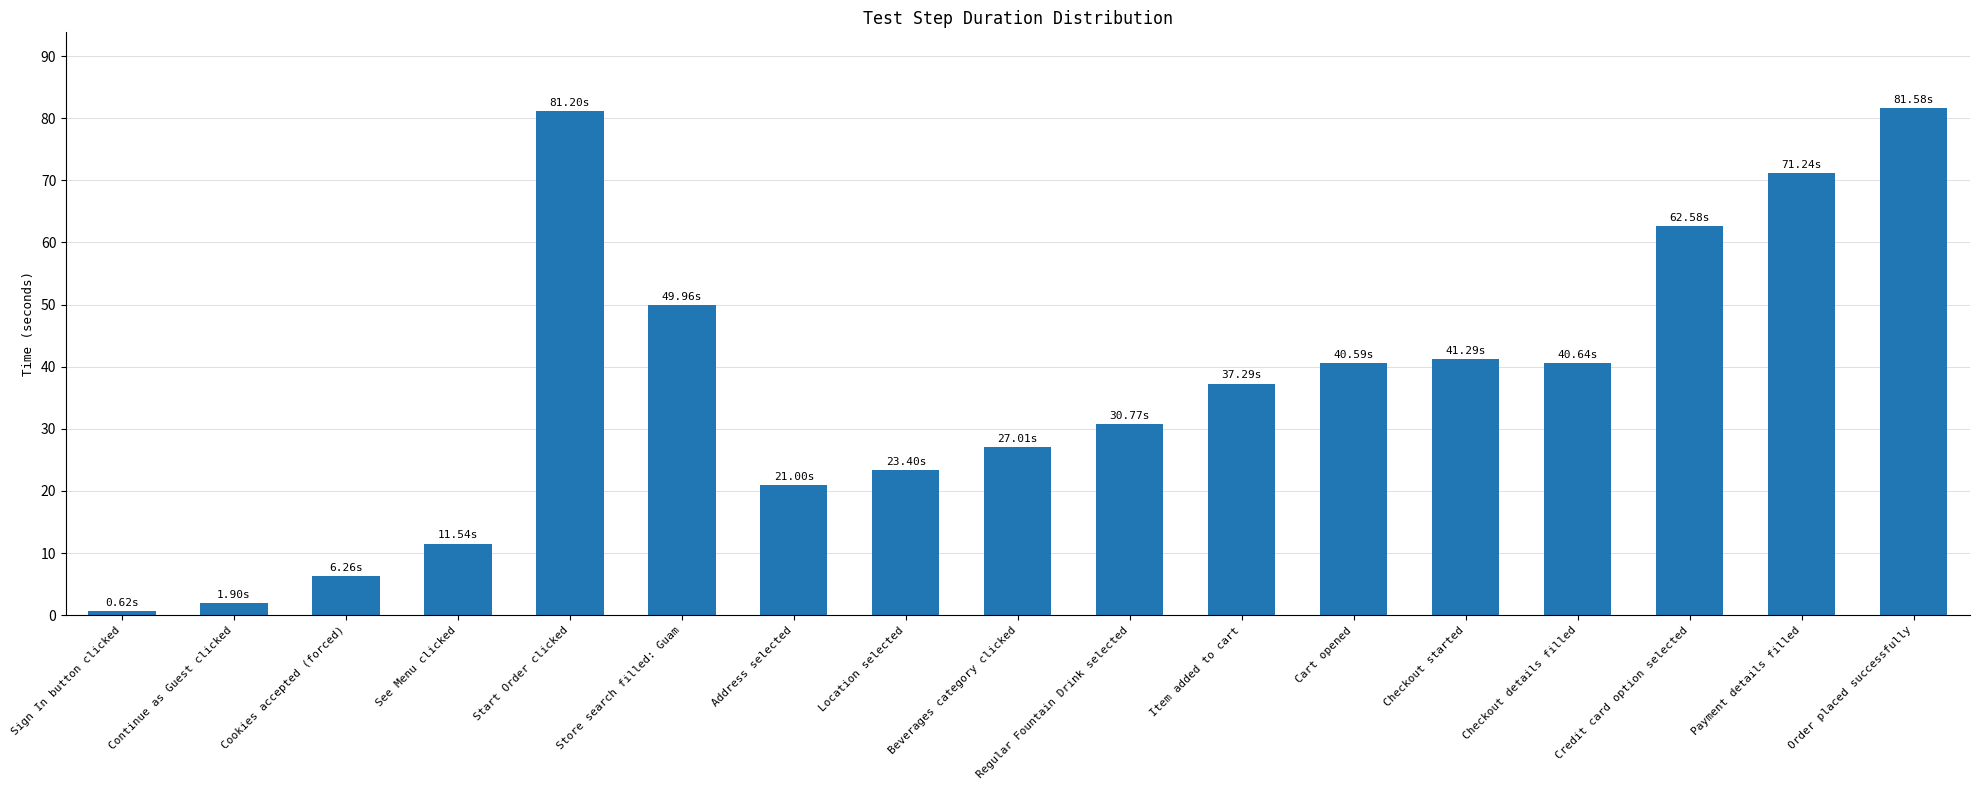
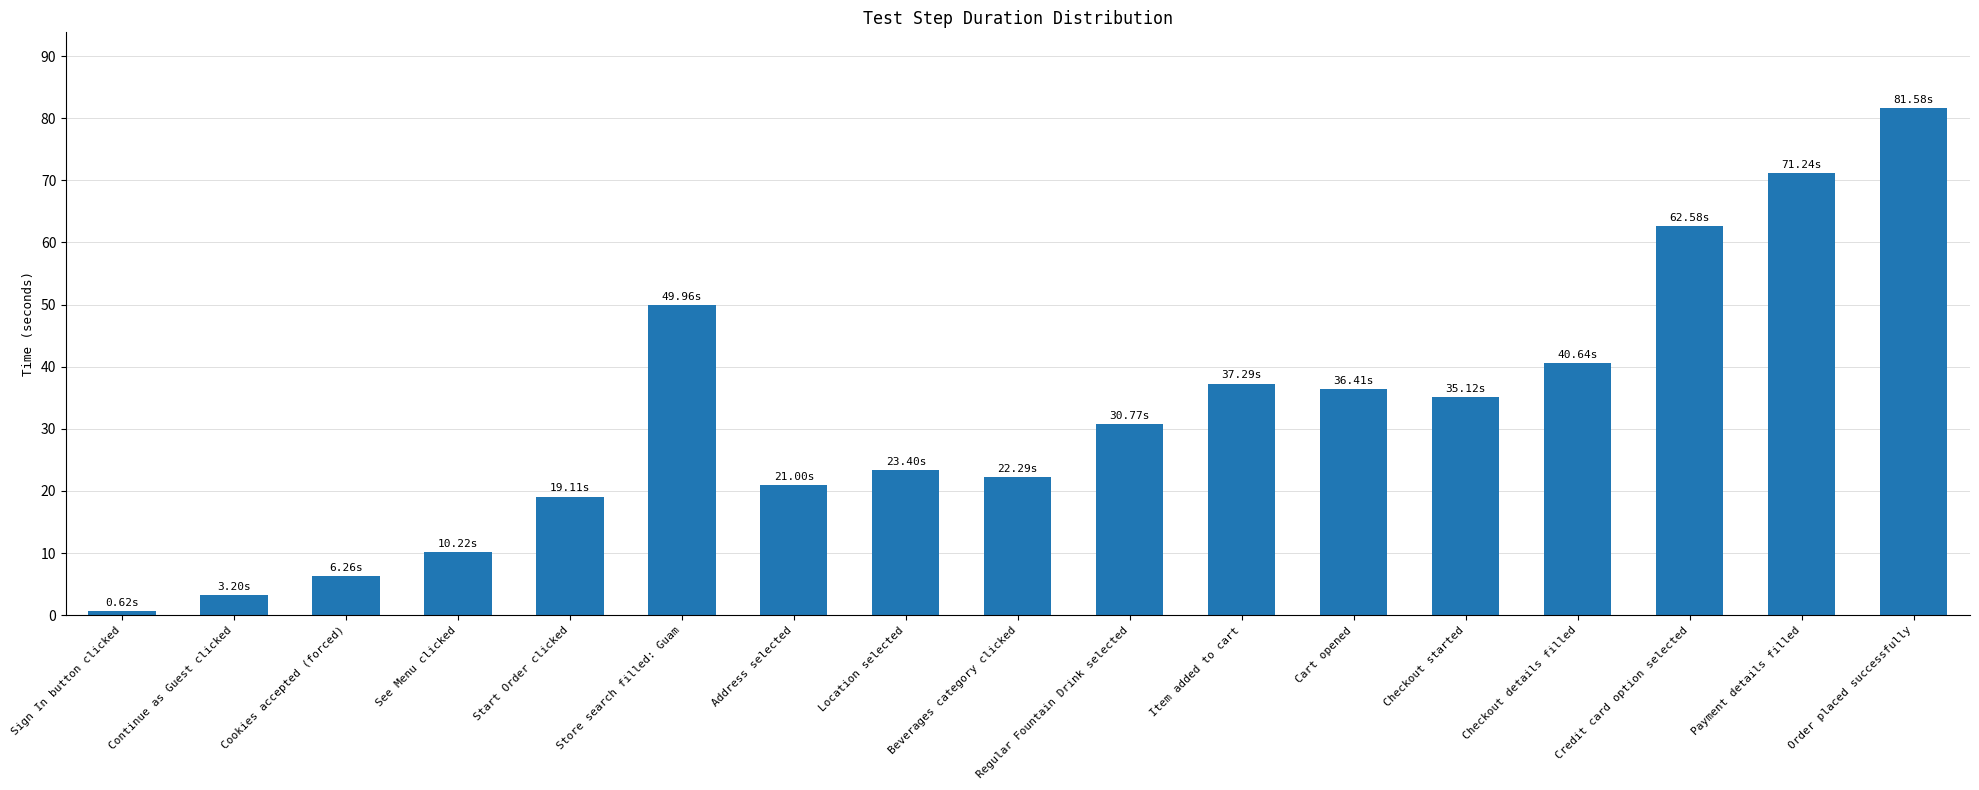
  {
    "Sign In button clicked": "0.62s",
-   "Continue as Guest clicked": "1.90s",
+   "Continue as Guest clicked": "3.20s",
    "Cookies accepted (forced)": "6.26s",
-   "See Menu clicked": "11.54s",
-   "Start Order clicked": "81.20s",
+   "See Menu clicked": "10.22s",
+   "Start Order clicked": "19.11s",
    "Store search filled: Guam": "49.96s",
    "Address selected": "21.00s",
    "Location selected": "23.40s",
-   "Beverages category clicked": "27.01s",
+   "Beverages category clicked": "22.29s",
    "Regular Fountain Drink selected": "30.77s",
    "Item added to cart": "37.29s",
-   "Cart opened": "40.59s",
-   "Checkout started": "41.29s",
+   "Cart opened": "36.41s",
+   "Checkout started": "35.12s",
    "Checkout details filled": "40.64s",
    "Credit card option selected": "62.58s",
    "Payment details filled": "71.24s",
    "Order placed successfully": "81.58s"
  }
